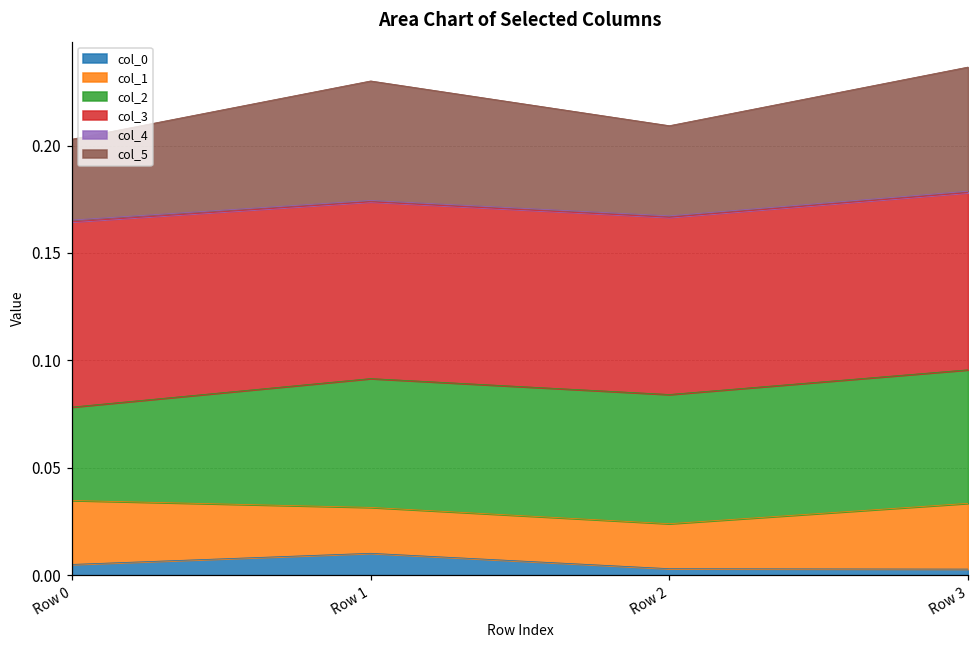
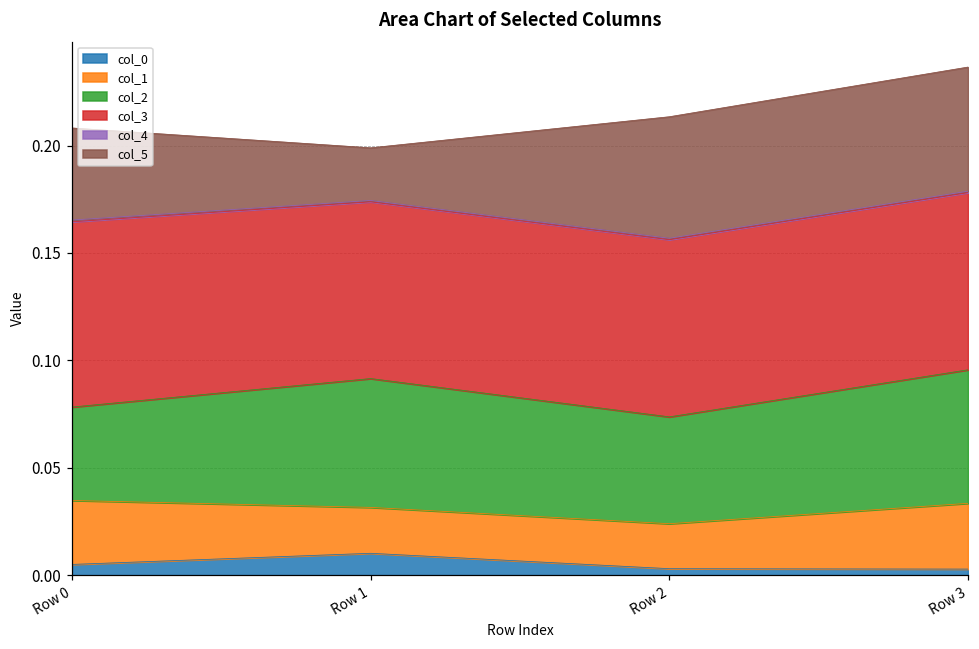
  {
    "col_0": {
      "Row 0": 0.005,
      "Row 1": 0.010,
      "Row 2": 0.003,
      "Row 3": 0.003
    },
    "col_1": {
      "Row 0": 0.030,
      "Row 1": 0.021,
      "Row 2": 0.021,
      "Row 3": 0.031
    },
    "col_2": {
      "Row 0": 0.043,
      "Row 1": 0.060,
-     "Row 2": 0.060,
+     "Row 2": 0.050,
      "Row 3": 0.062
    },
    "col_5": {
-     "Row 0": 0.038,
-     "Row 1": 0.056,
-     "Row 2": 0.042,
+     "Row 0": 0.043,
+     "Row 1": 0.025,
+     "Row 2": 0.057,
      "Row 3": 0.058
    }
  }
